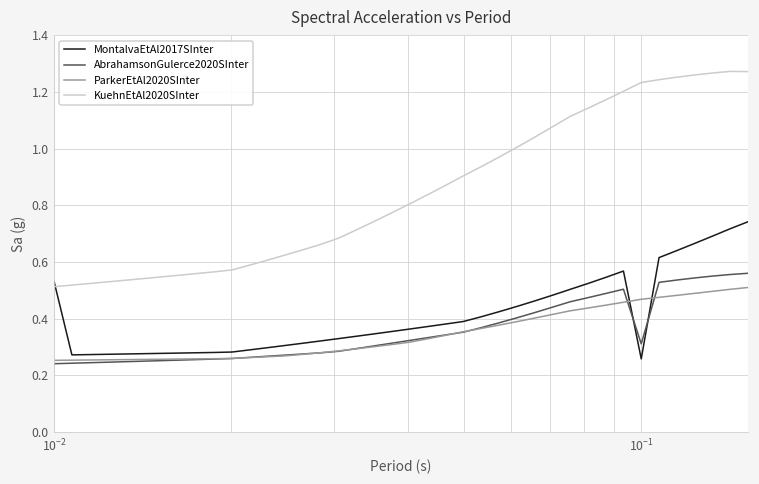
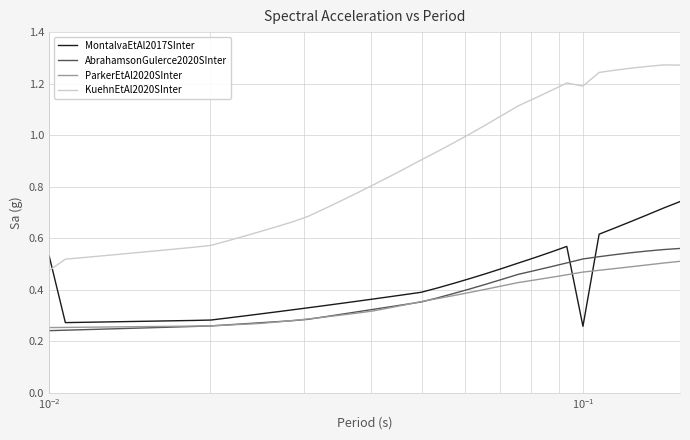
  {
    "MontalvaEtAl2017SInter": {
      "10^-2": 0.53,
      "10^-1": 0.26
    },
    "AbrahamsonGulerce2020SInter": {
      "10^-2": 0.24,
-     "10^-1": 0.31
+     "10^-1": 0.52
    },
    "ParkerEtAl2020SInter": {
      "10^-2": 0.25,
      "10^-1": 0.47
    },
    "KuehnEtAl2020SInter": {
-     "10^-2": 0.51,
-     "10^-1": 1.23
+     "10^-2": 0.47,
+     "10^-1": 1.19
    }
  }
